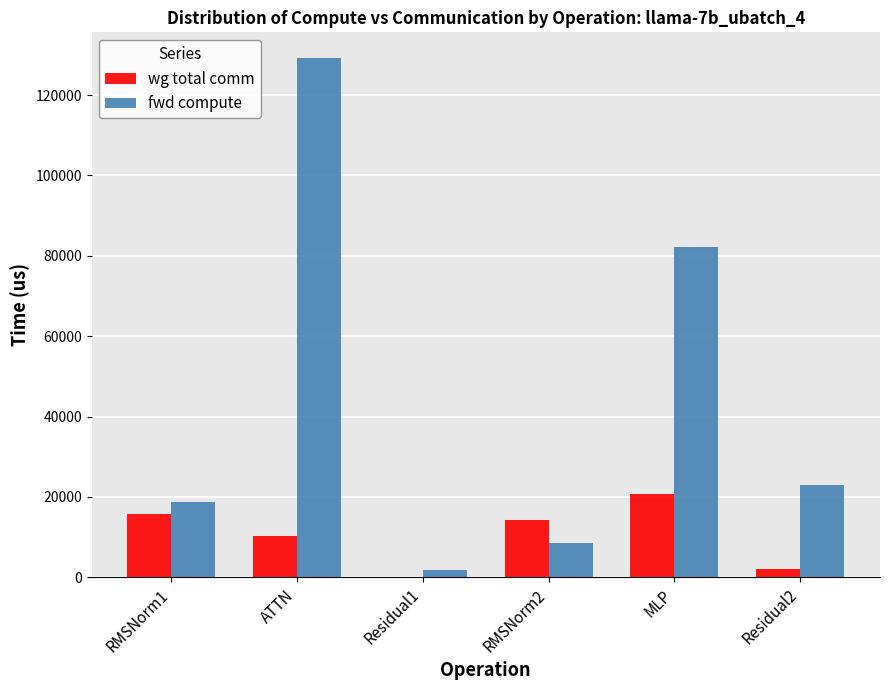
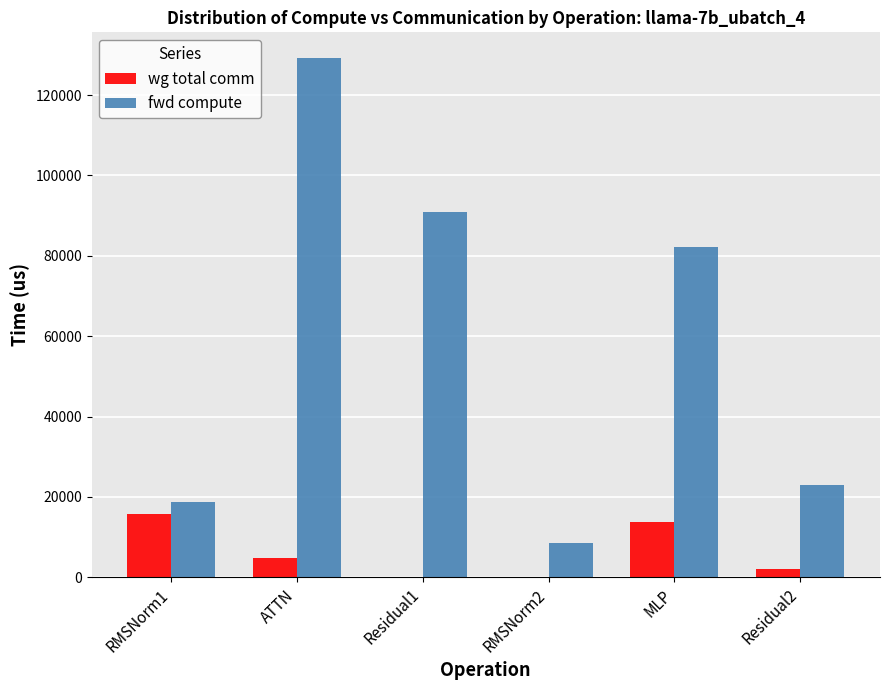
  {
    "wg total comm": {
      "RMSNorm1": 16000,
-     "ATTN": 10000,
+     "ATTN": 5000,
      "Residual1": 0,
-     "RMSNorm2": 14000,
-     "MLP": 21000,
+     "RMSNorm2": 0,
+     "MLP": 14000,
      "Residual2": 2000
    },
    "fwd compute": {
      "RMSNorm1": 19000,
      "ATTN": 129000,
-     "Residual1": 2000,
+     "Residual1": 91000,
      "RMSNorm2": 9000,
      "MLP": 82000,
      "Residual2": 23000
    }
  }
